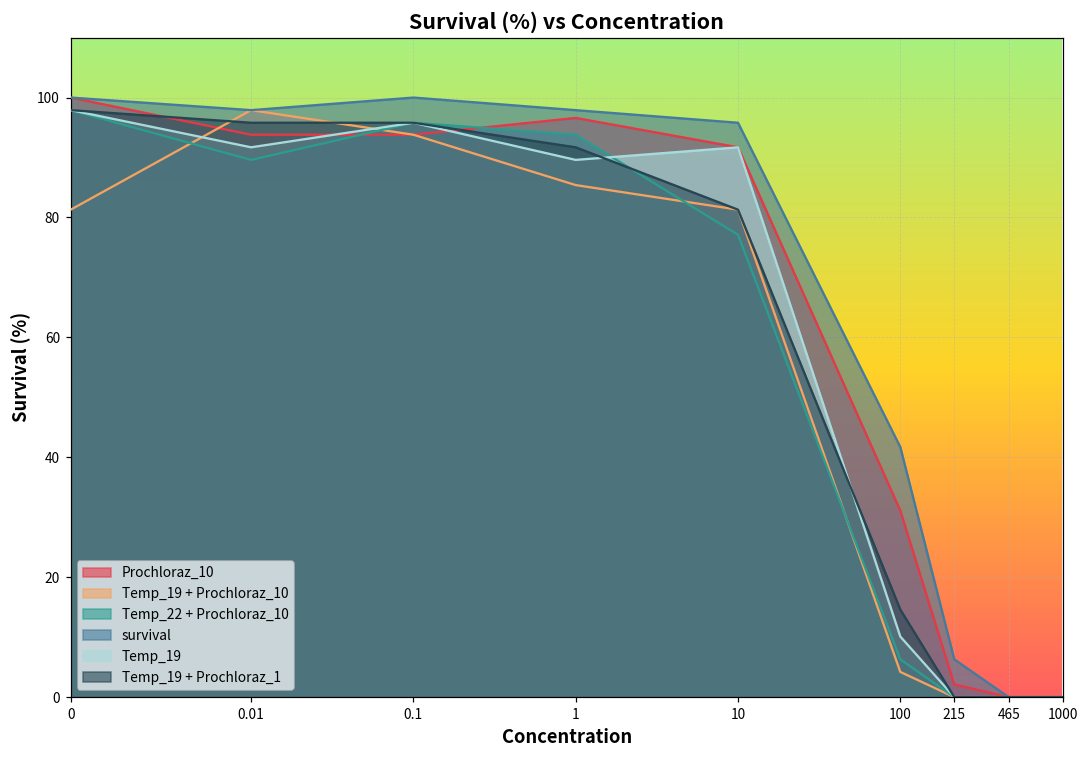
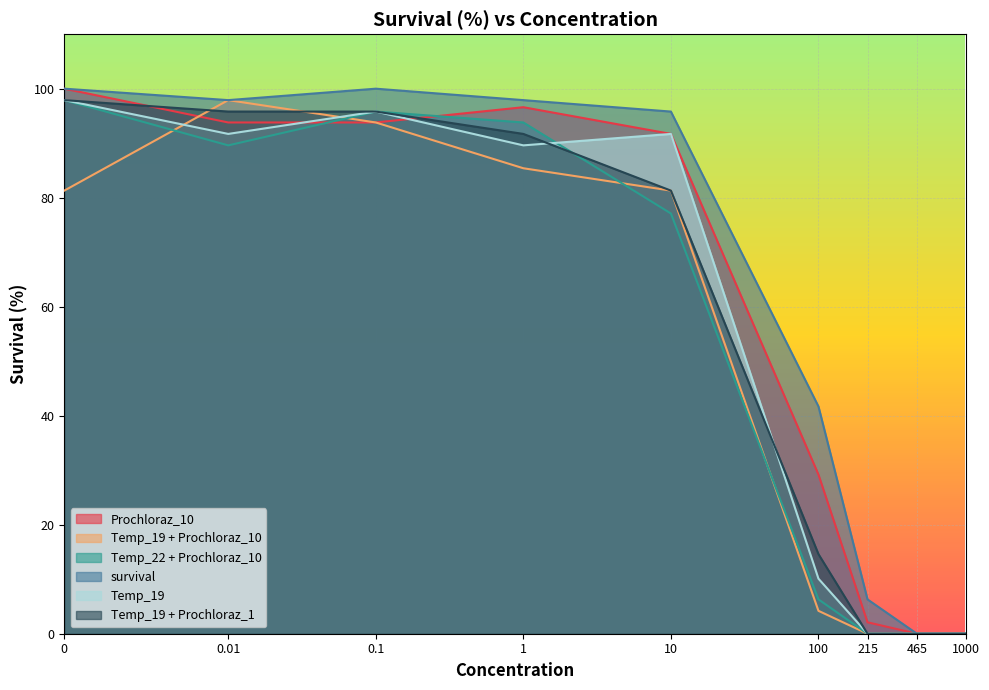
  {
    "Prochloraz_10": {
      "0.01": 94,
      "1": 97,
-     "100": 31,
+     "100": 29,
      "215": 2
    },
    "Temp_19 + Prochloraz_10": {
      "0": 81,
      "1": 85,
      "100": 4
    },
    "Temp_19": {
      "0.01": 92,
      "1": 90,
      "100": 10
    },
    "Temp_19 + Prochloraz_1": {
      "0.01": 96,
      "1": 92,
      "100": 15
    }
  }
